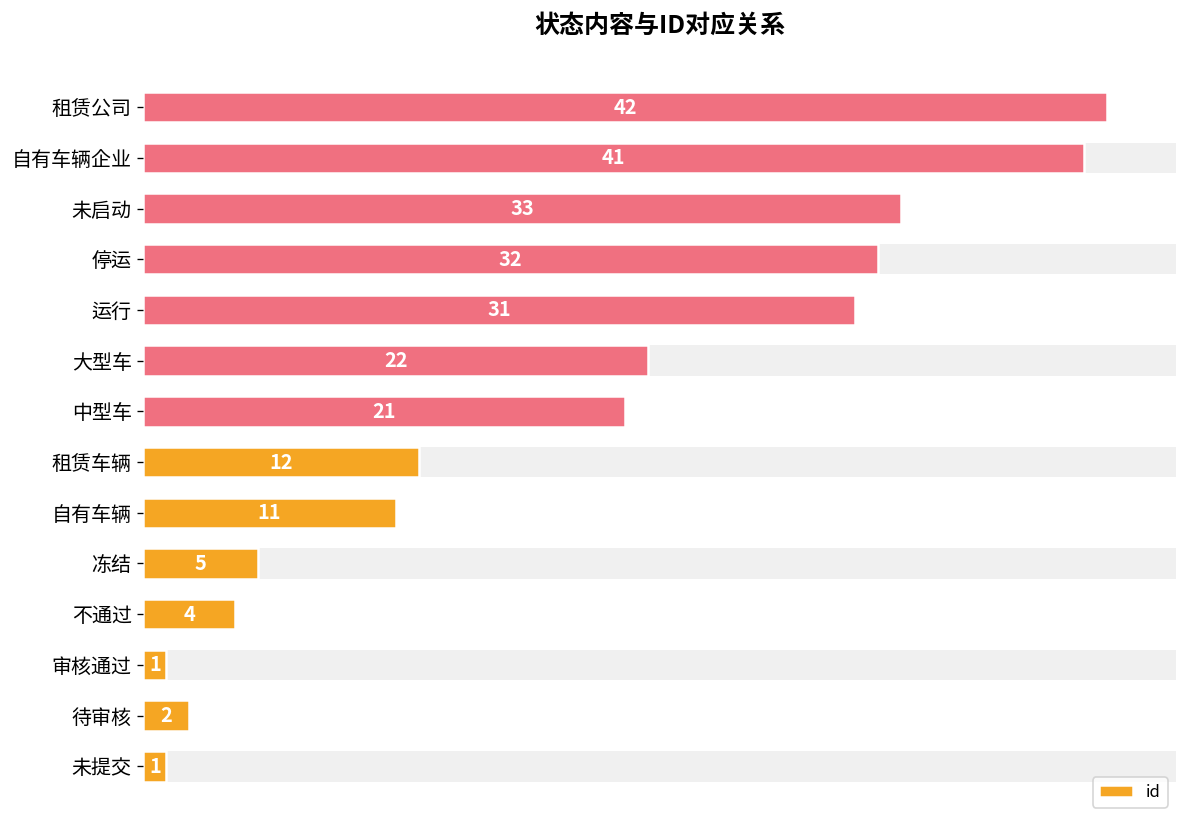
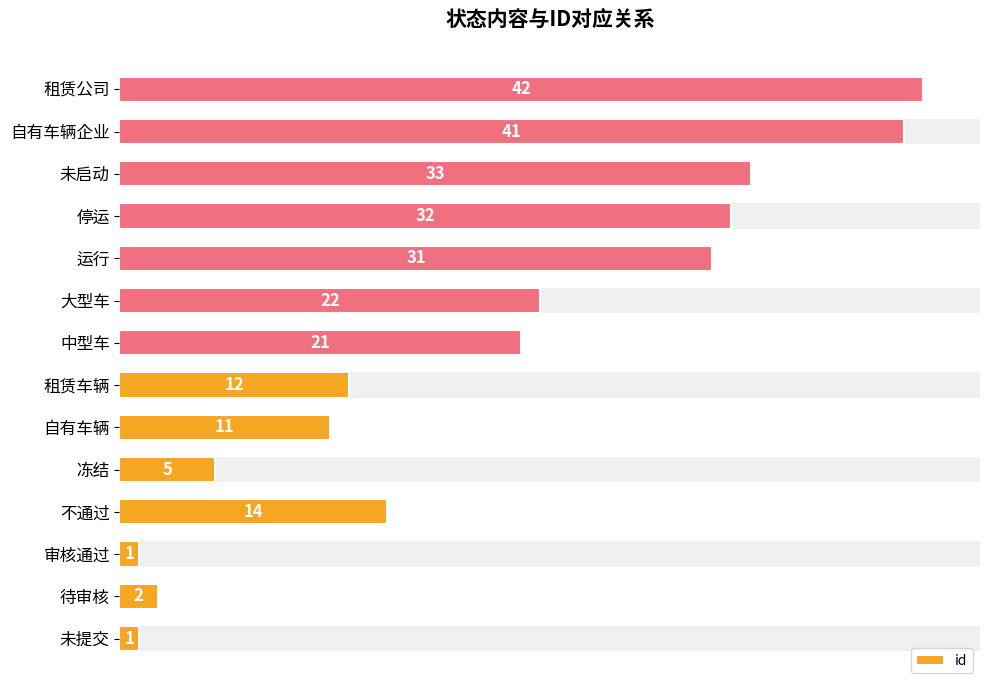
  {
    "id": {
-     "不通过": 4
+     "不通过": 14
    }
  }
